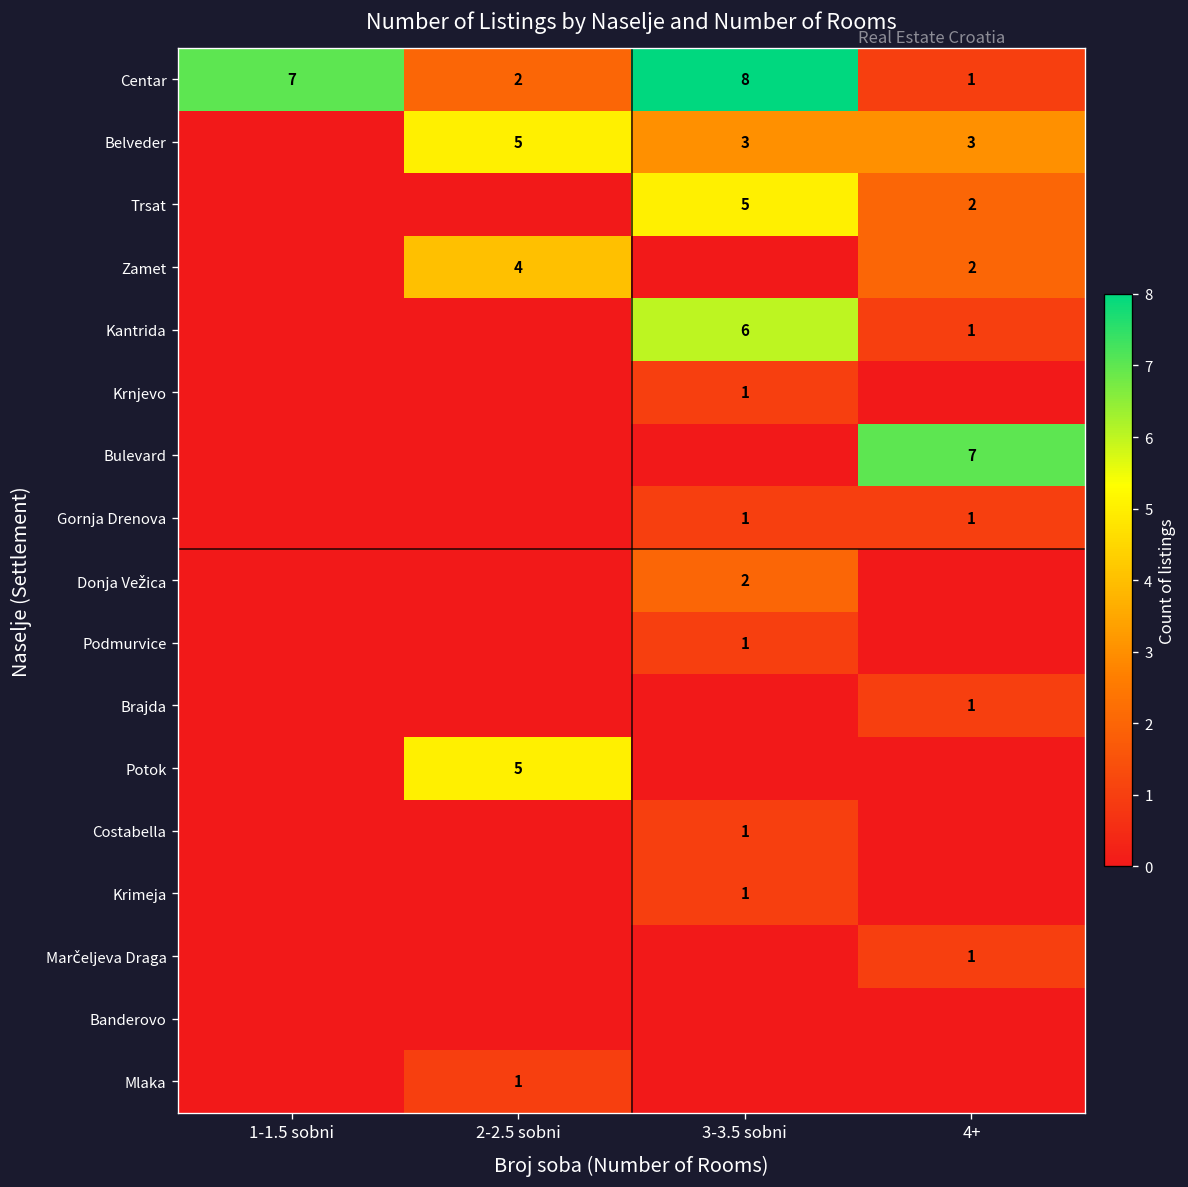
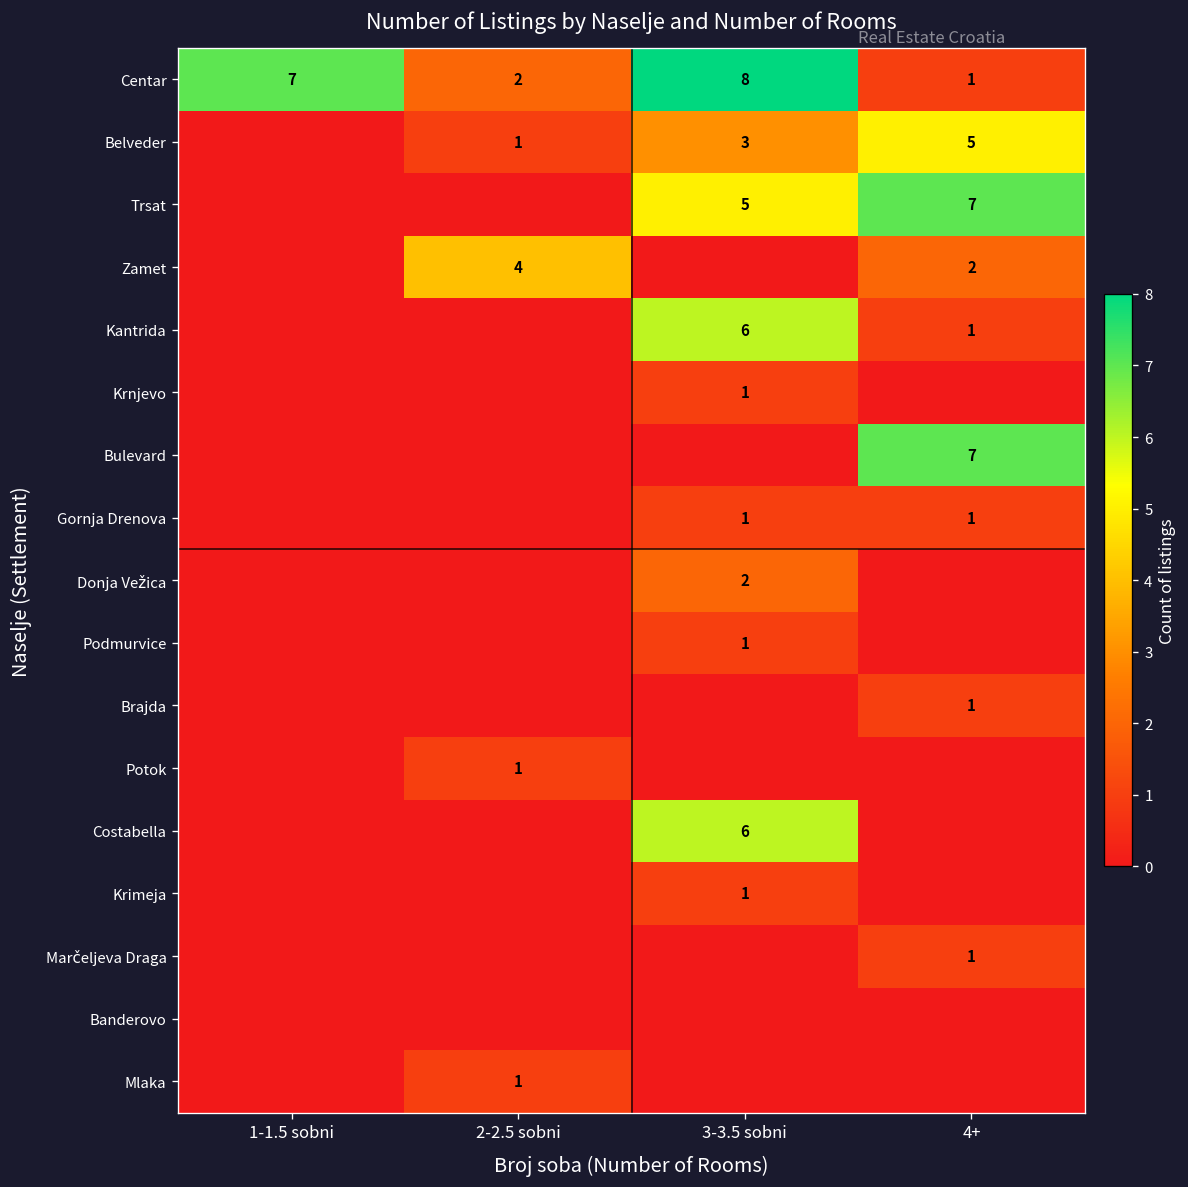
  {
    "Centar": {
      "1-1.5 sobni": 7,
      "2-2.5 sobni": 2,
      "3-3.5 sobni": 8,
      "4+": 1
    },
    "Belveder": {
-     "2-2.5 sobni": 5,
+     "2-2.5 sobni": 1,
      "3-3.5 sobni": 3,
-     "4+": 3
+     "4+": 5
    },
    "Trsat": {
      "3-3.5 sobni": 5,
-     "4+": 2
+     "4+": 7
    },
    "Zamet": {
      "2-2.5 sobni": 4,
      "4+": 2
    },
    "Kantrida": {
      "3-3.5 sobni": 6,
      "4+": 1
    },
    "Krnjevo": {
      "3-3.5 sobni": 1
    },
    "Bulevard": {
      "4+": 7
    },
    "Gornja Drenova": {
      "3-3.5 sobni": 1,
      "4+": 1
    },
    "Donja Vežica": {
      "3-3.5 sobni": 2
    },
    "Podmurvice": {
      "3-3.5 sobni": 1
    },
    "Brajda": {
      "4+": 1
    },
    "Potok": {
-     "2-2.5 sobni": 5
+     "2-2.5 sobni": 1
    },
    "Costabella": {
-     "3-3.5 sobni": 1
+     "3-3.5 sobni": 6
    },
    "Krimeja": {
      "3-3.5 sobni": 1
    },
    "Marčeljeva Draga": {
      "4+": 1
    },
    "Mlaka": {
      "2-2.5 sobni": 1
    }
  }
